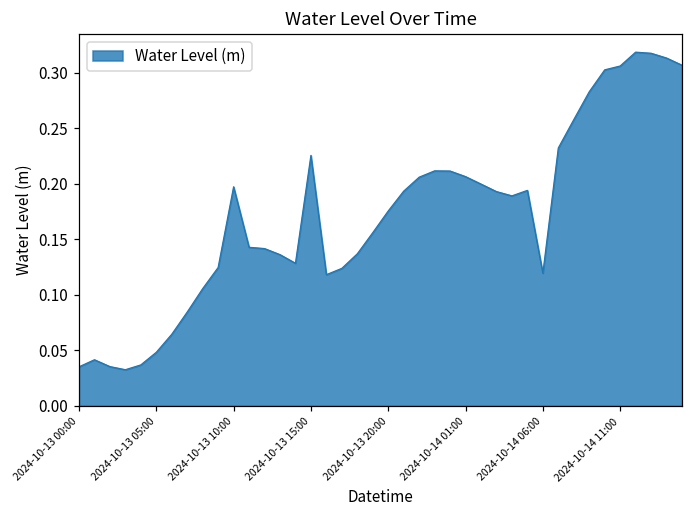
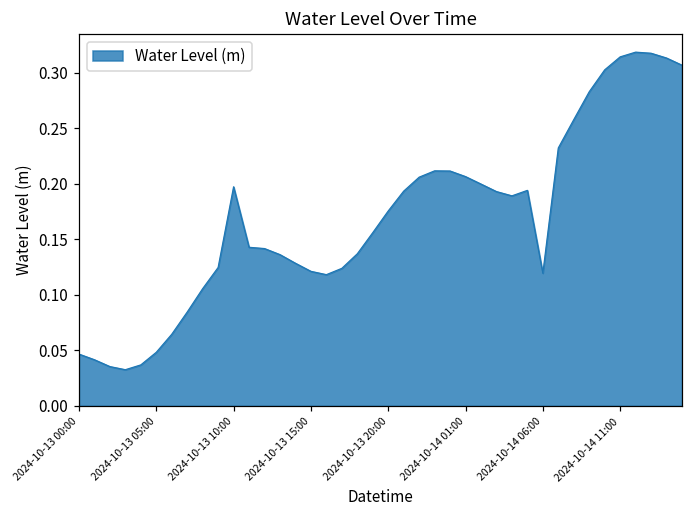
  {
-   "2024-10-13 00:00": 0.035,
+   "2024-10-13 00:00": 0.047,
    "2024-10-13 05:00": 0.048,
    "2024-10-13 10:00": 0.197,
-   "2024-10-13 15:00": 0.225,
+   "2024-10-13 15:00": 0.121,
    "2024-10-13 20:00": 0.175,
    "2024-10-14 01:00": 0.206,
    "2024-10-14 06:00": 0.119,
-   "2024-10-14 11:00": 0.306
+   "2024-10-14 11:00": 0.314
  }
